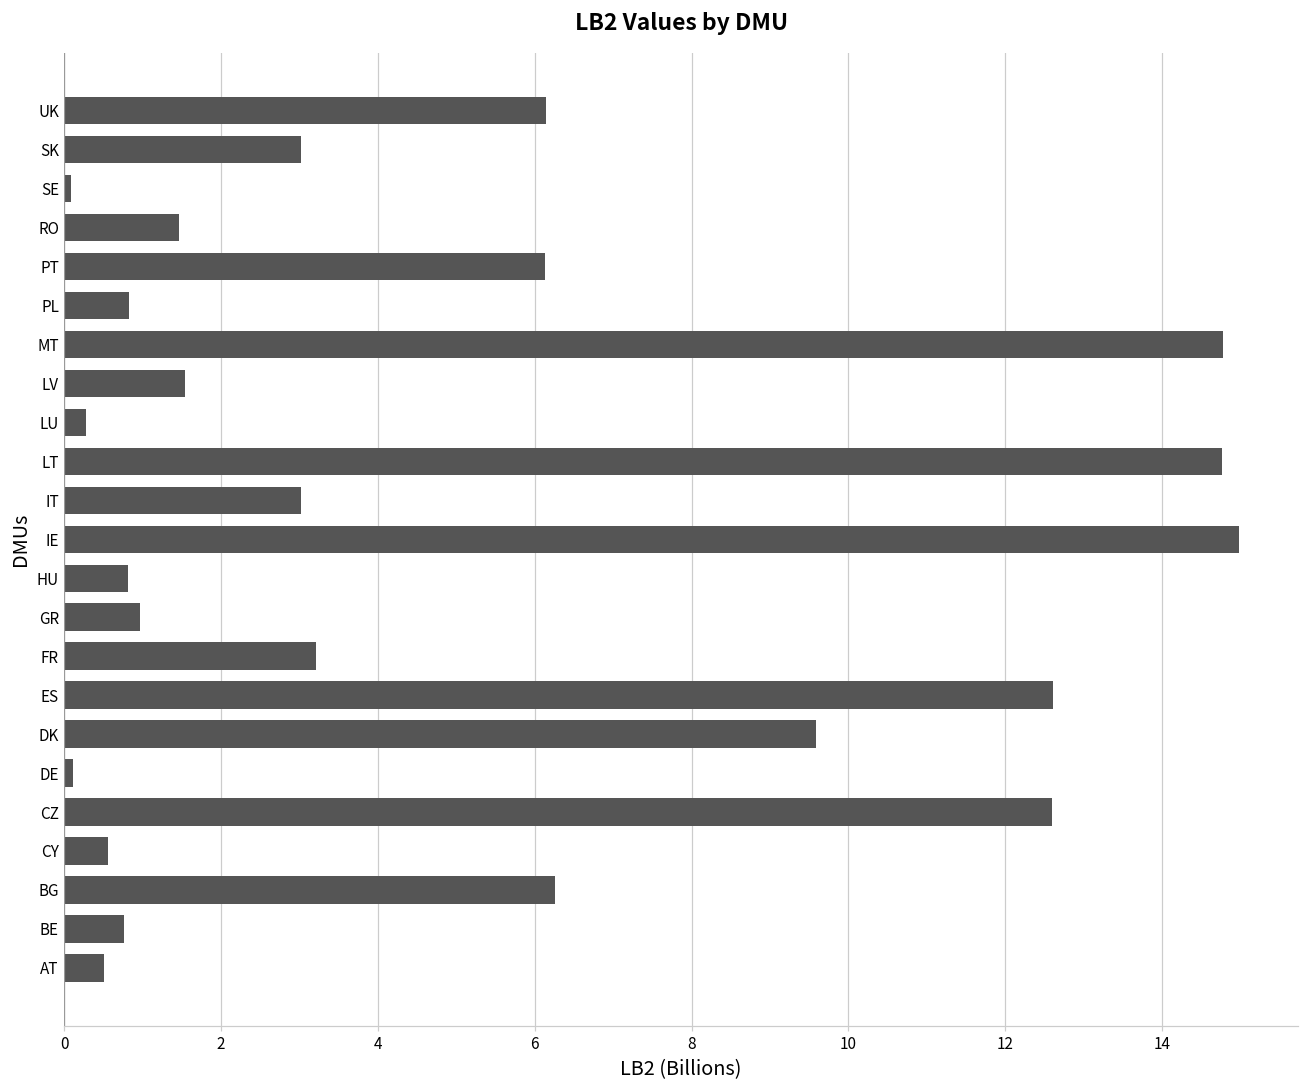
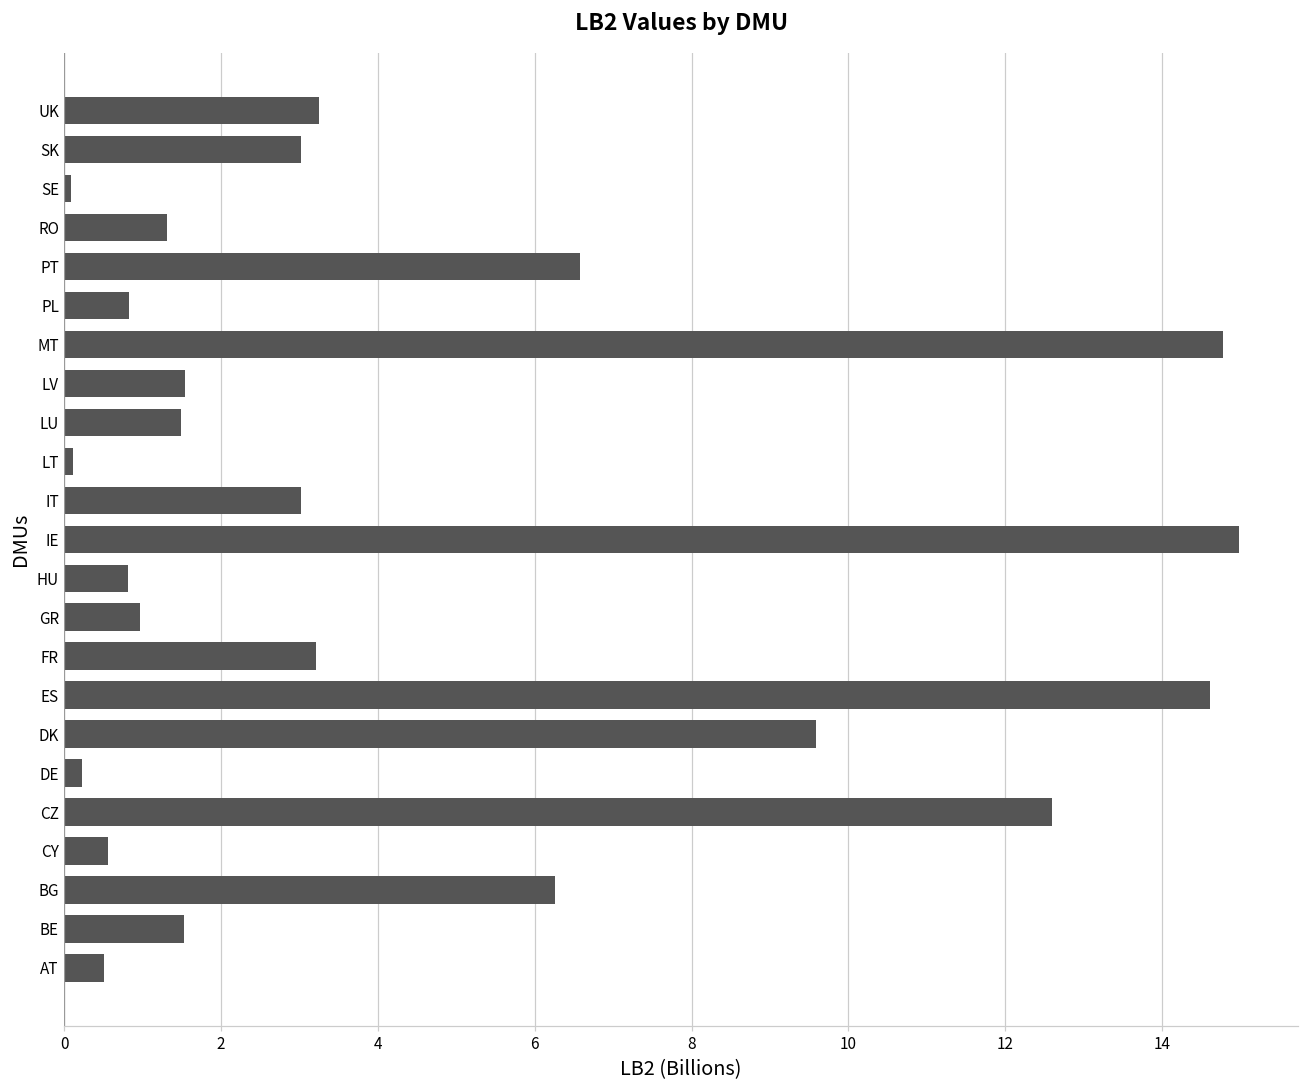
  {
-   "UK": 6.1,
+   "UK": 3.2,
    "SK": 3.0,
    "SE": 0.1,
-   "RO": 1.5,
-   "PT": 6.1,
+   "RO": 1.3,
+   "PT": 6.6,
    "PL": 0.8,
    "MT": 14.8,
    "LV": 1.5,
-   "LU": 0.3,
-   "LT": 14.8,
+   "LU": 1.5,
+   "LT": 0.1,
    "IT": 3.0,
    "IE": 15.0,
    "HU": 0.8,
    "GR": 1.0,
    "FR": 3.2,
-   "ES": 12.6,
+   "ES": 14.6,
    "DK": 9.6,
-   "DE": 0.1,
+   "DE": 0.2,
    "CZ": 12.6,
    "CY": 0.6,
    "BG": 6.3,
-   "BE": 0.8,
+   "BE": 1.5,
    "AT": 0.5
  }
